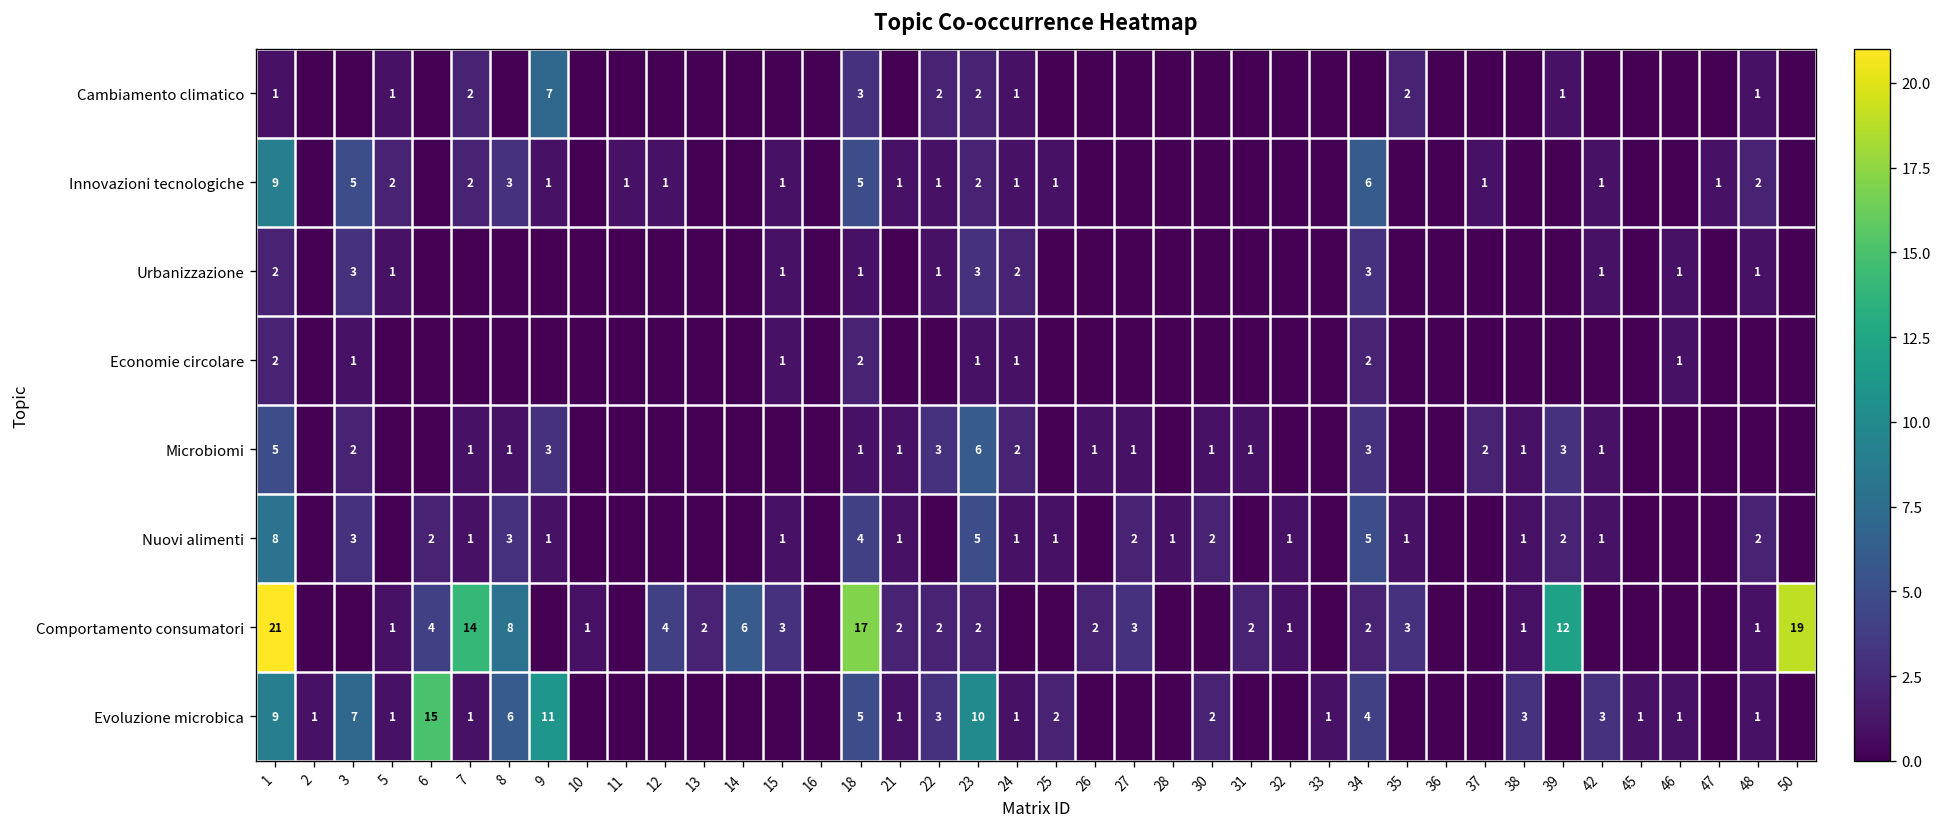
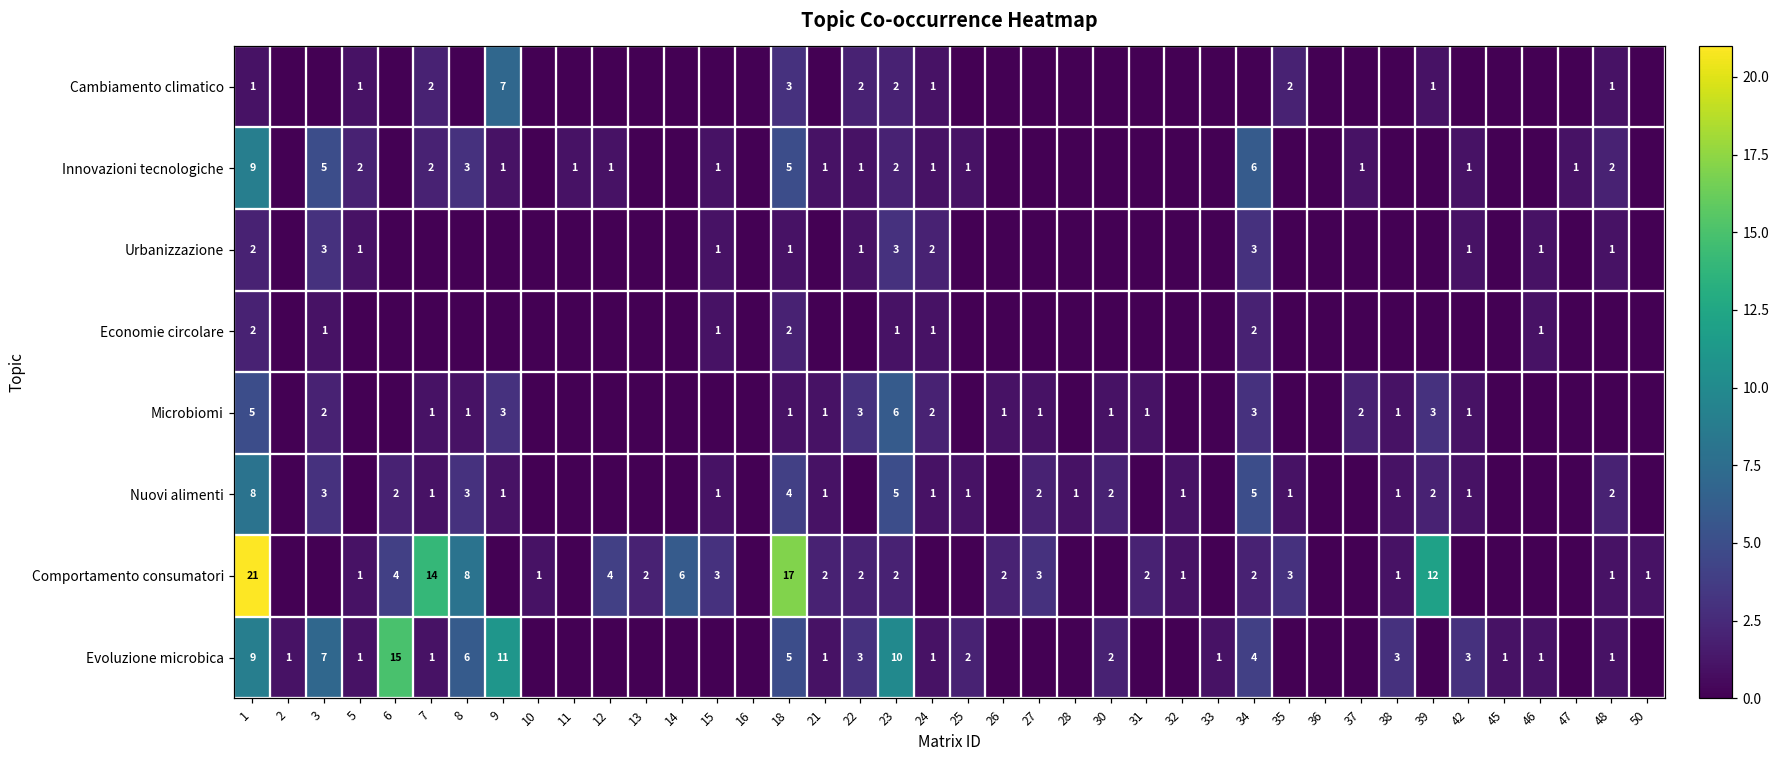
  {
    "Cambiamento climatico": {
      "1": 1,
      "5": 1,
      "7": 2,
      "9": 7,
      "18": 3,
      "22": 2,
      "23": 2,
      "24": 1,
      "35": 2,
      "39": 1,
      "48": 1
    },
    "Innovazioni tecnologiche": {
      "1": 9,
      "3": 5,
      "5": 2,
      "7": 2,
      "8": 3,
      "9": 1,
      "11": 1,
      "12": 1,
      "15": 1,
      "18": 5,
      "21": 1,
      "22": 1,
      "23": 2,
      "24": 1,
      "25": 1,
      "34": 6,
      "37": 1,
      "42": 1,
      "47": 1,
      "48": 2
    },
    "Urbanizzazione": {
      "1": 2,
      "3": 3,
      "5": 1,
      "15": 1,
      "18": 1,
      "22": 1,
      "23": 3,
      "24": 2,
      "34": 3,
      "42": 1,
      "46": 1,
      "48": 1
    },
    "Economie circolare": {
      "1": 2,
      "3": 1,
      "15": 1,
      "18": 2,
      "23": 1,
      "24": 1,
      "34": 2,
      "46": 1
    },
    "Microbiomi": {
      "1": 5,
      "3": 2,
      "7": 1,
      "8": 1,
      "9": 3,
      "18": 1,
      "21": 1,
      "22": 3,
      "23": 6,
      "24": 2,
      "26": 1,
      "27": 1,
      "30": 1,
      "31": 1,
      "34": 3,
      "37": 2,
      "38": 1,
      "39": 3,
      "42": 1
    },
    "Nuovi alimenti": {
      "1": 8,
      "3": 3,
      "6": 2,
      "7": 1,
      "8": 3,
      "9": 1,
      "15": 1,
      "18": 4,
      "21": 1,
      "23": 5,
      "24": 1,
      "25": 1,
      "27": 2,
      "28": 1,
      "30": 2,
      "32": 1,
      "34": 5,
      "35": 1,
      "38": 1,
      "39": 2,
      "42": 1,
      "48": 2
    },
    "Comportamento consumatori": {
      "1": 21,
      "5": 1,
      "6": 4,
      "7": 14,
      "8": 8,
      "10": 1,
      "12": 4,
      "13": 2,
      "14": 6,
      "15": 3,
      "18": 17,
      "21": 2,
      "22": 2,
      "23": 2,
      "26": 2,
      "27": 3,
      "31": 2,
      "32": 1,
      "34": 2,
      "35": 3,
      "38": 1,
      "39": 12,
      "48": 1,
-     "50": 19
+     "50": 1
    },
    "Evoluzione microbica": {
      "1": 9,
      "2": 1,
      "3": 7,
      "5": 1,
      "6": 15,
      "7": 1,
      "8": 6,
      "9": 11,
      "18": 5,
      "21": 1,
      "22": 3,
      "23": 10,
      "24": 1,
      "25": 2,
      "30": 2,
      "33": 1,
      "34": 4,
      "38": 3,
      "42": 3,
      "45": 1,
      "46": 1,
      "48": 1
    }
  }
